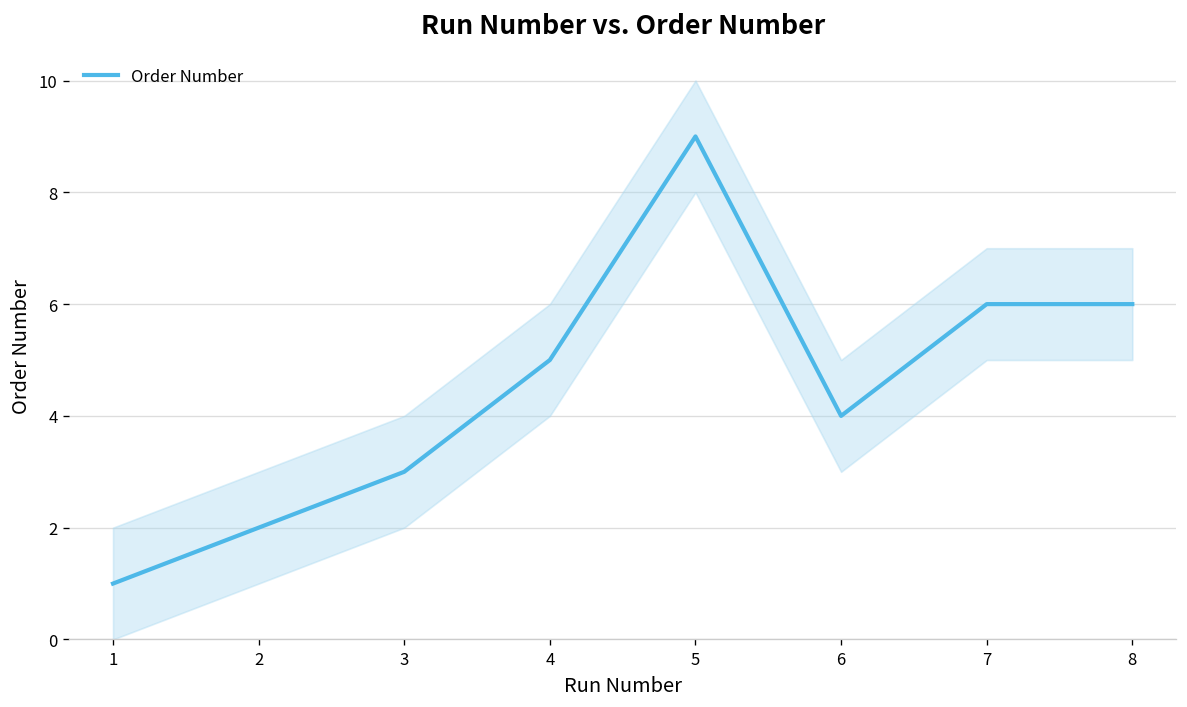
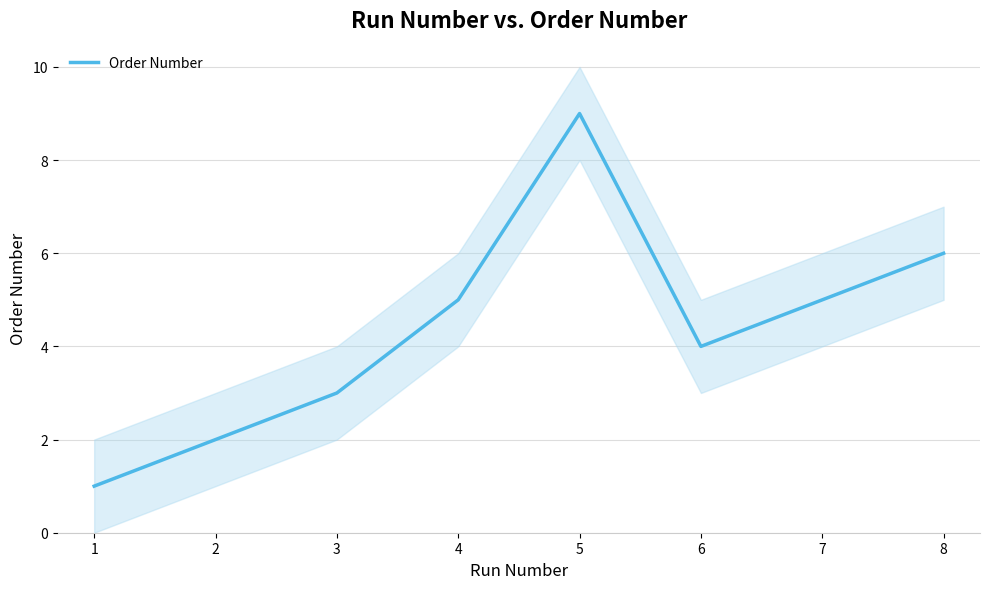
  {
    "Order Number": {
      "1": 1,
      "2": 2,
      "3": 3,
      "4": 5,
      "5": 9,
      "6": 4,
-     "7": 6,
+     "7": 5,
      "8": 6
    }
  }
